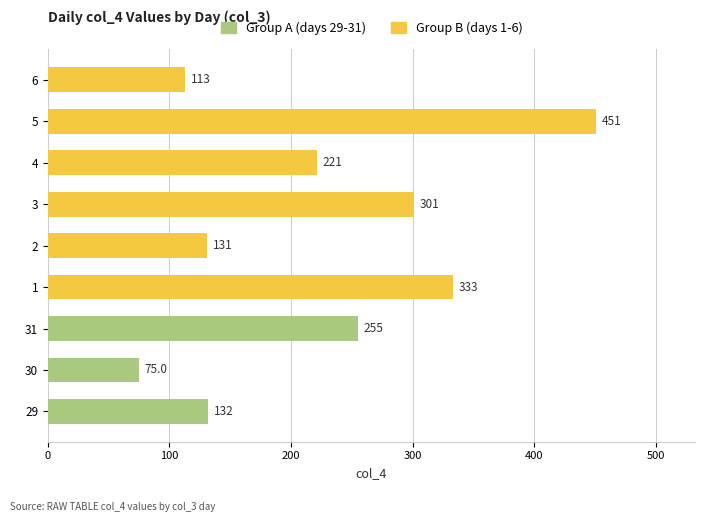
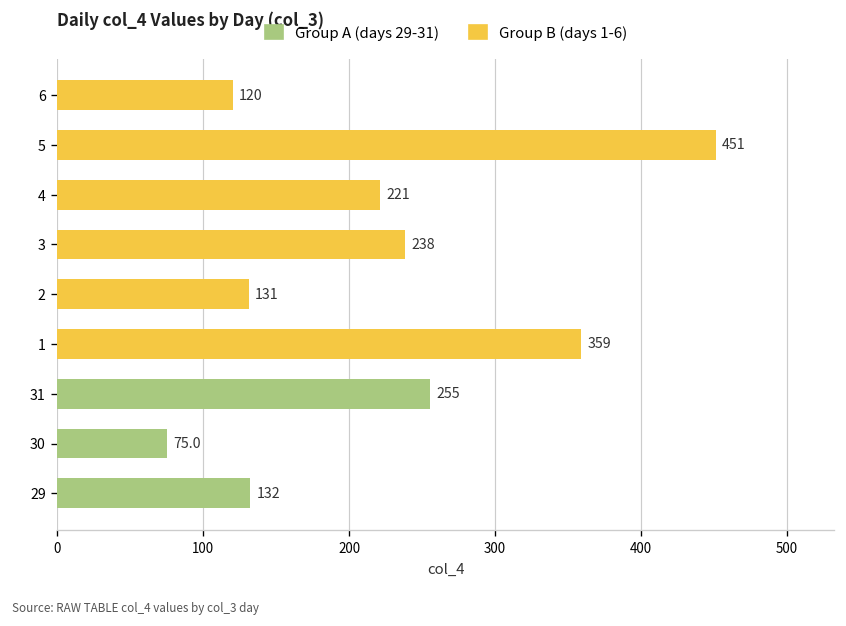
  {
-   "6": 113,
+   "6": 120,
    "5": 451,
    "4": 221,
-   "3": 301,
+   "3": 238,
    "2": 131,
-   "1": 333,
+   "1": 359,
    "31": 255,
    "30": 75.0,
    "29": 132
  }
